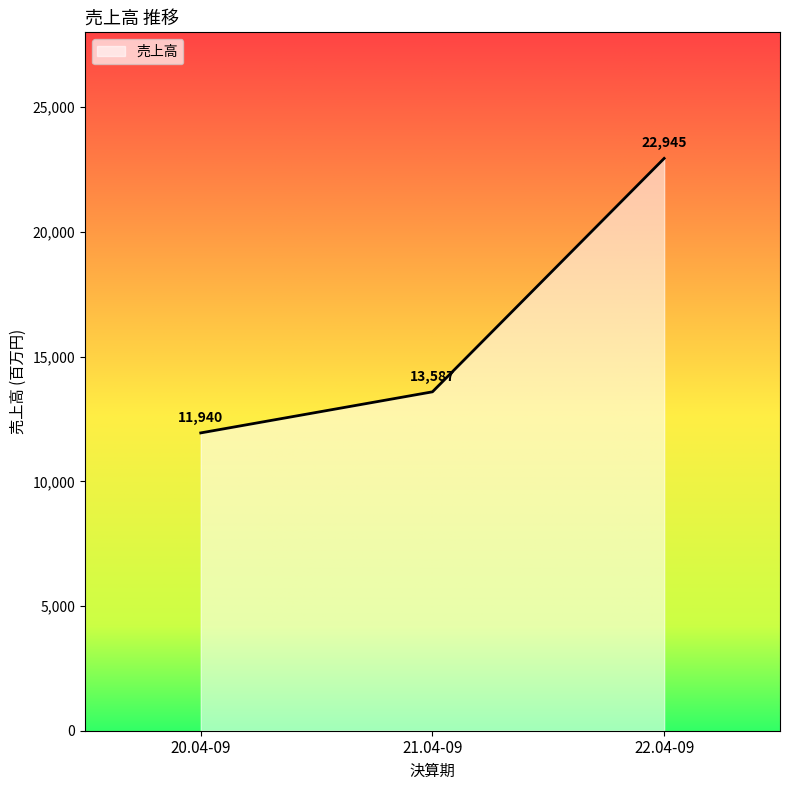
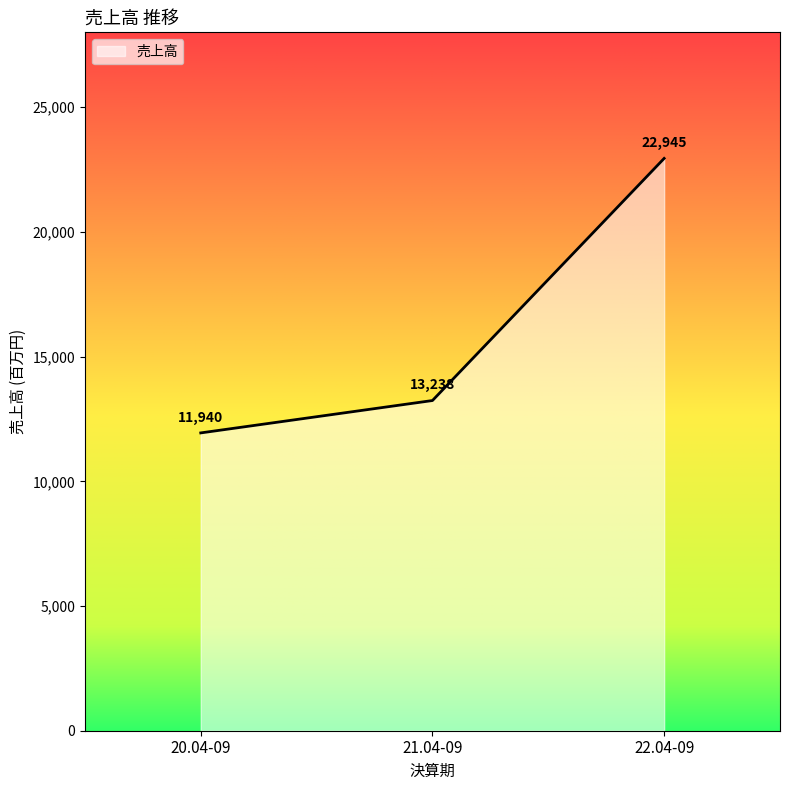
  {
    "20.04-09": "11,940",
-   "21.04-09": "13,587",
+   "21.04-09": "13,238",
    "22.04-09": "22,945"
  }
